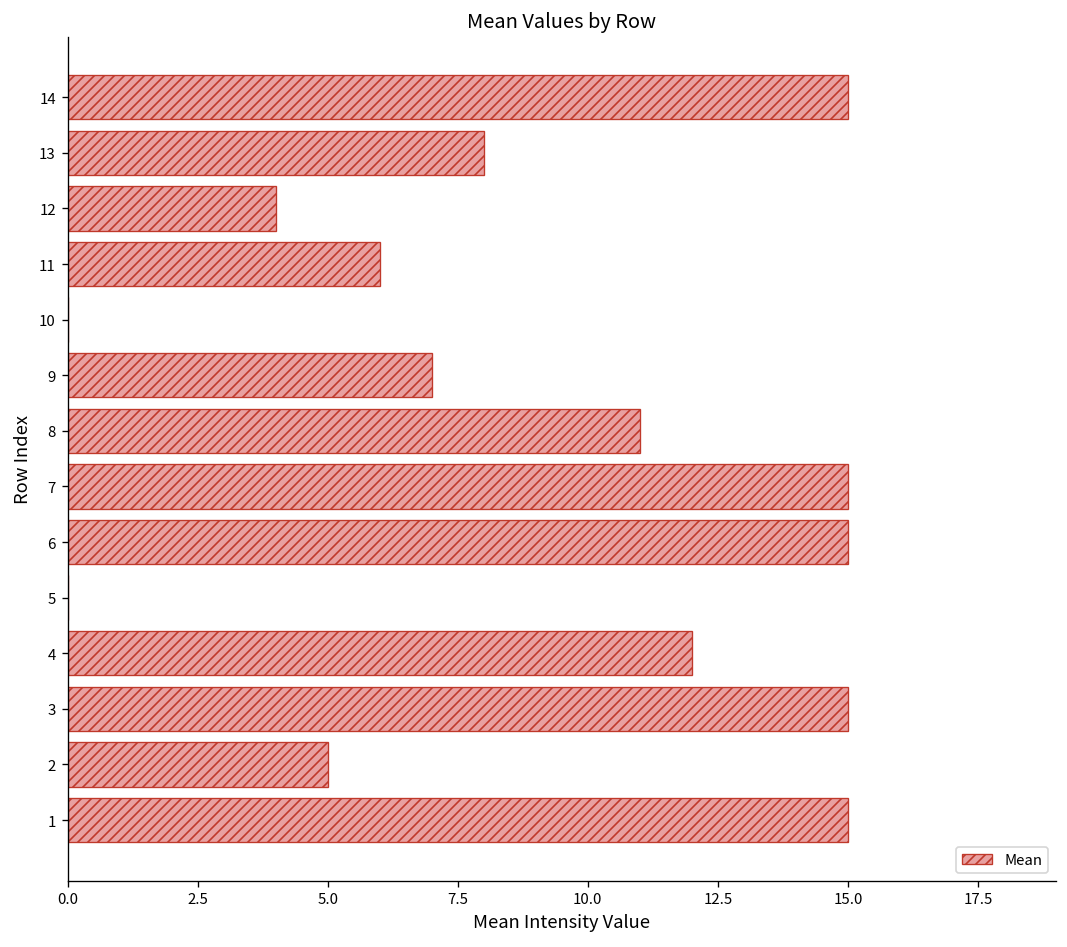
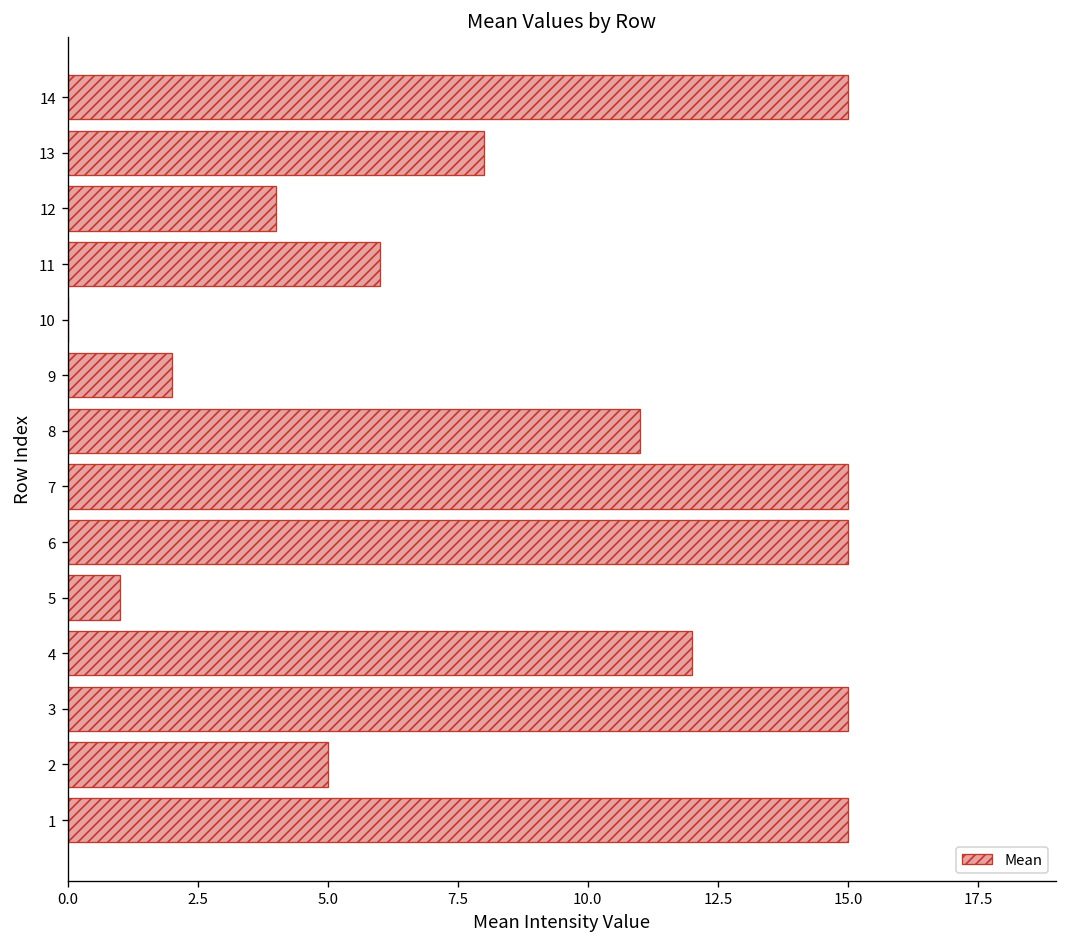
  {
    "14": 15,
    "13": 8,
    "12": 4,
    "11": 6,
    "10": 0,
-   "9": 7,
+   "9": 2,
    "8": 11,
    "7": 15,
    "6": 15,
-   "5": 0,
+   "5": 1,
    "4": 12,
    "3": 15,
    "2": 5,
    "1": 15
  }
